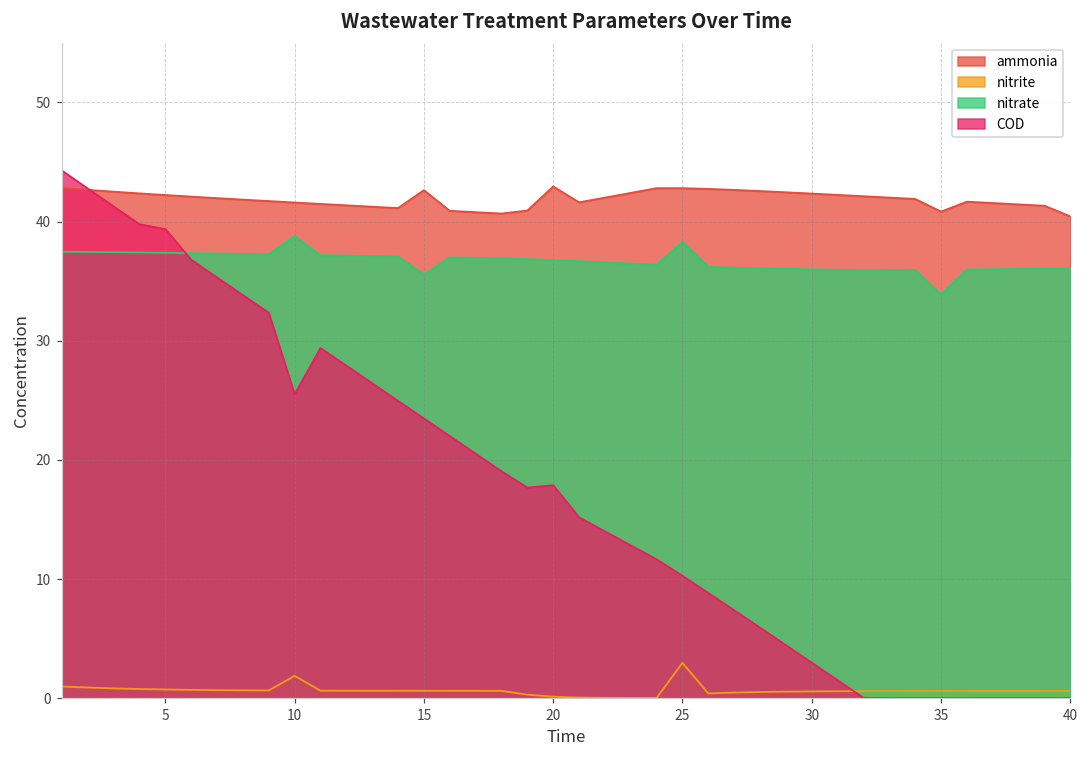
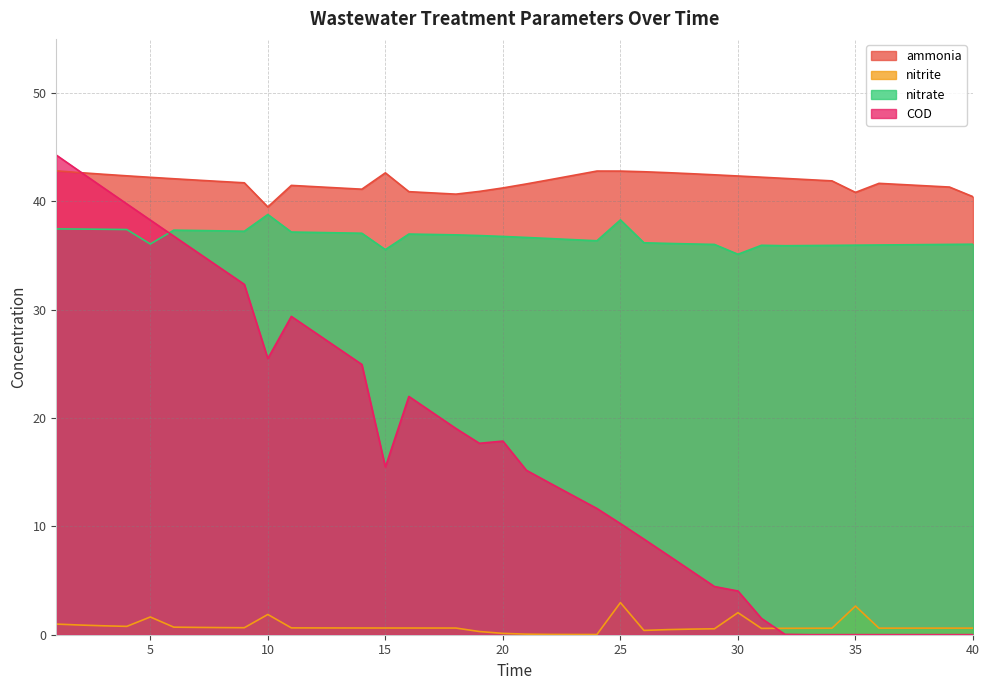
  {
    "ammonia": {
      "5": 42.2,
-     "10": 41.6,
+     "10": 39.5,
      "15": 42.6,
-     "20": 42.9,
+     "20": 41.2,
      "25": 42.8,
      "30": 42.3,
      "35": 40.8,
      "40": 40.4
    },
    "nitrite": {
-     "5": 0.7,
+     "5": 1.6,
      "10": 1.9,
      "15": 0.6,
      "20": 0.1,
      "25": 3.0,
-     "30": 0.6,
-     "35": 0.6,
+     "30": 2.0,
+     "35": 2.6,
      "40": 0.6
    },
    "nitrate": {
-     "5": 37.4,
+     "5": 36.1,
      "10": 38.8,
      "15": 35.5,
      "20": 36.8,
      "25": 38.3,
-     "30": 36.0,
-     "35": 33.9,
+     "30": 35.1,
+     "35": 36.0,
      "40": 36.0
    },
    "COD": {
-     "5": 39.4,
+     "5": 38.3,
      "10": 25.5,
-     "15": 23.5,
+     "15": 15.5,
      "20": 17.9,
      "25": 10.3,
-     "30": 3.0,
+     "30": 4.0,
      "35": 0.0,
      "40": 0.0
    }
  }
